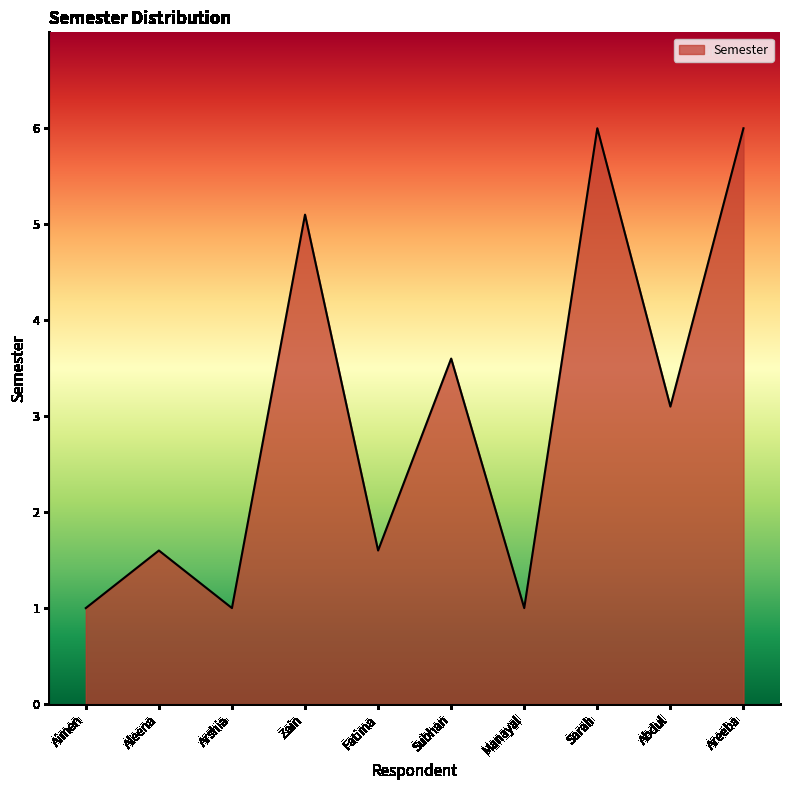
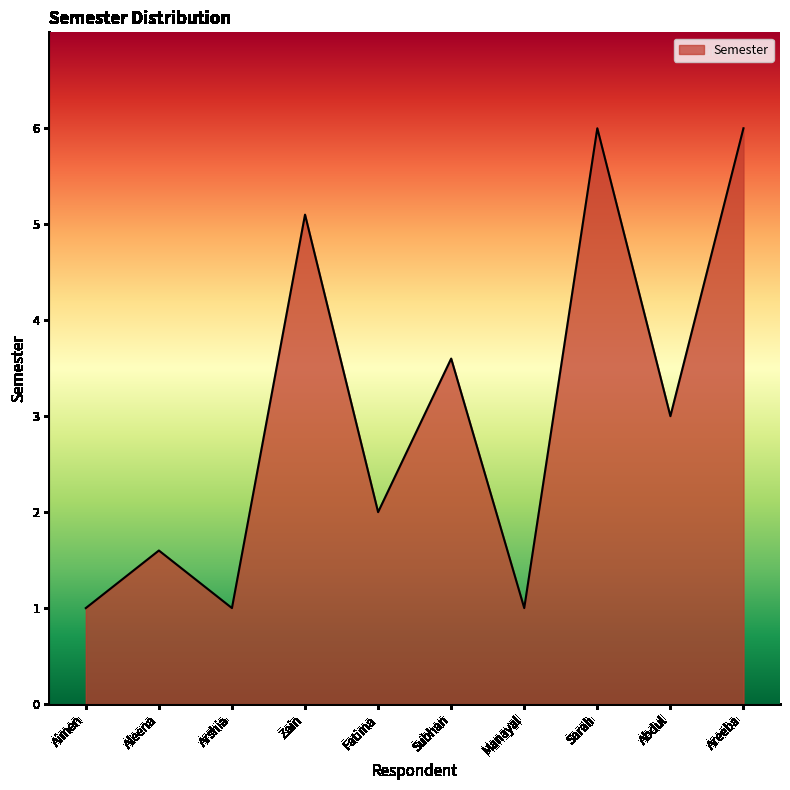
  {
    "Aimen": 1.0,
    "Aleena": 1.6,
    "Arshia": 1.0,
    "Zain": 5.1,
-   "Fatima": 1.6,
+   "Fatima": 2.0,
    "Subhan": 3.6,
    "Manayal": 1.0,
    "Sarah": 6.0,
-   "Abdul": 3.1,
+   "Abdul": 3.0,
    "Areeba": 6.0
  }
